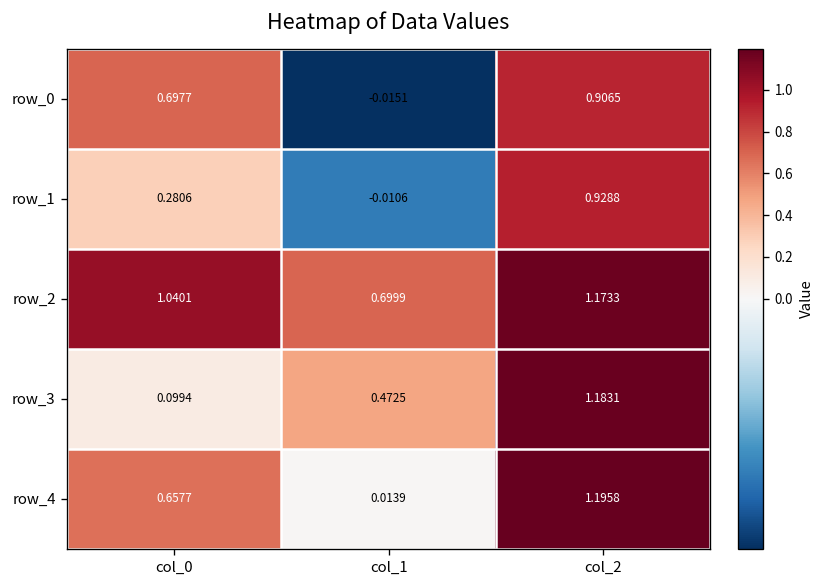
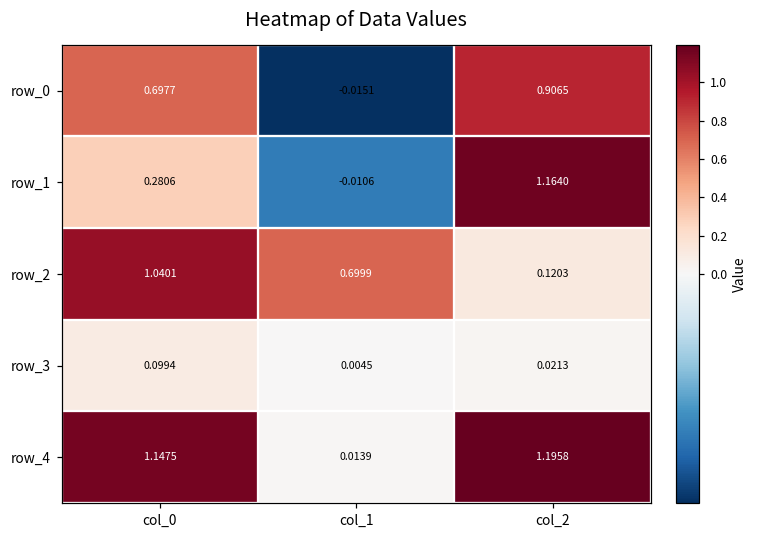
  {
    "row_0": {
      "col_0": 0.6977,
      "col_1": -0.0151,
      "col_2": 0.9065
    },
    "row_1": {
      "col_0": 0.2806,
      "col_1": -0.0106,
-     "col_2": 0.9288
+     "col_2": 1.1640
    },
    "row_2": {
      "col_0": 1.0401,
      "col_1": 0.6999,
-     "col_2": 1.1733
+     "col_2": 0.1203
    },
    "row_3": {
      "col_0": 0.0994,
-     "col_1": 0.4725,
-     "col_2": 1.1831
+     "col_1": 0.0045,
+     "col_2": 0.0213
    },
    "row_4": {
-     "col_0": 0.6577,
+     "col_0": 1.1475,
      "col_1": 0.0139,
      "col_2": 1.1958
    }
  }
